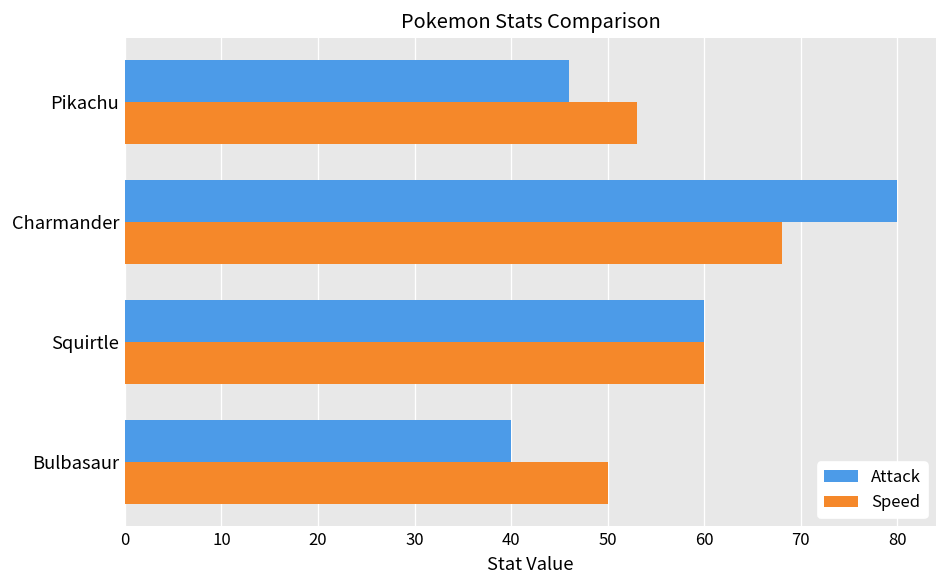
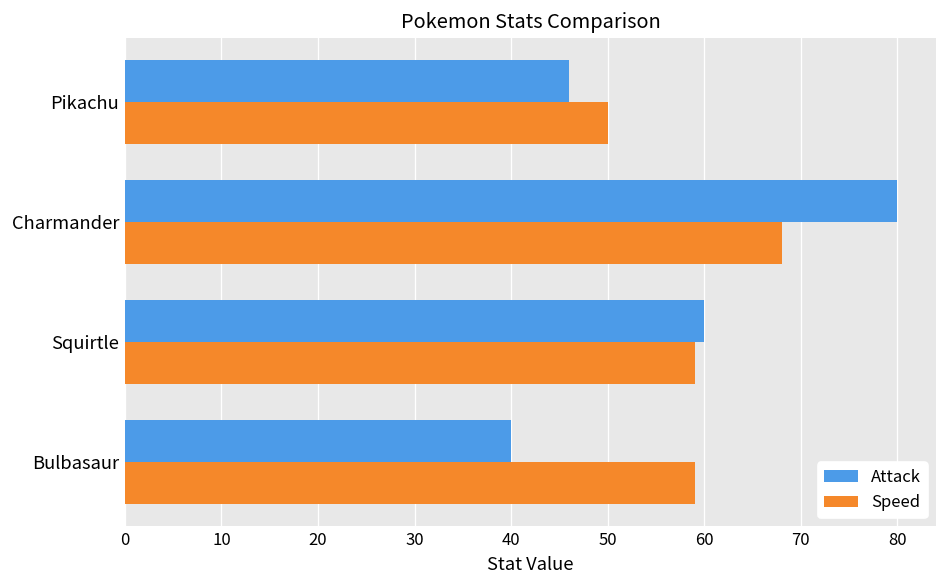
  {
    "Attack": {
      "Pikachu": 46,
      "Charmander": 80,
      "Squirtle": 60,
      "Bulbasaur": 40
    },
    "Speed": {
-     "Pikachu": 53,
+     "Pikachu": 50,
      "Charmander": 68,
-     "Squirtle": 60,
-     "Bulbasaur": 50
+     "Squirtle": 59,
+     "Bulbasaur": 59
    }
  }
